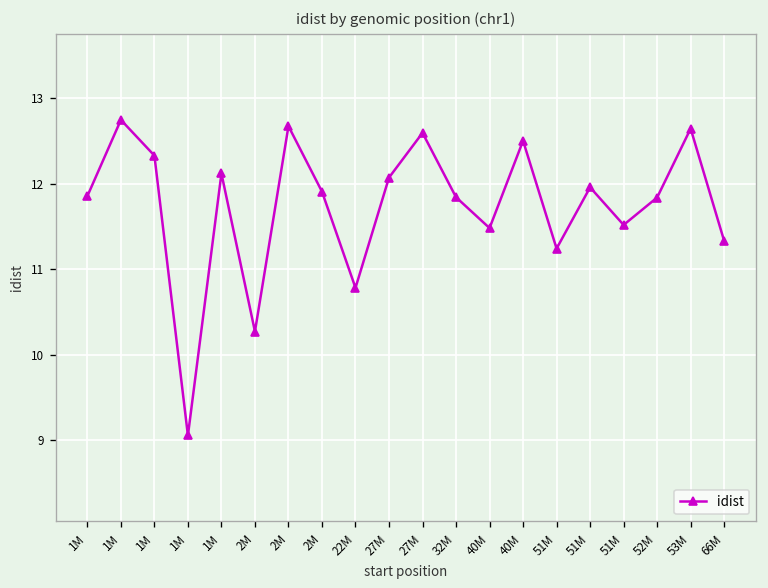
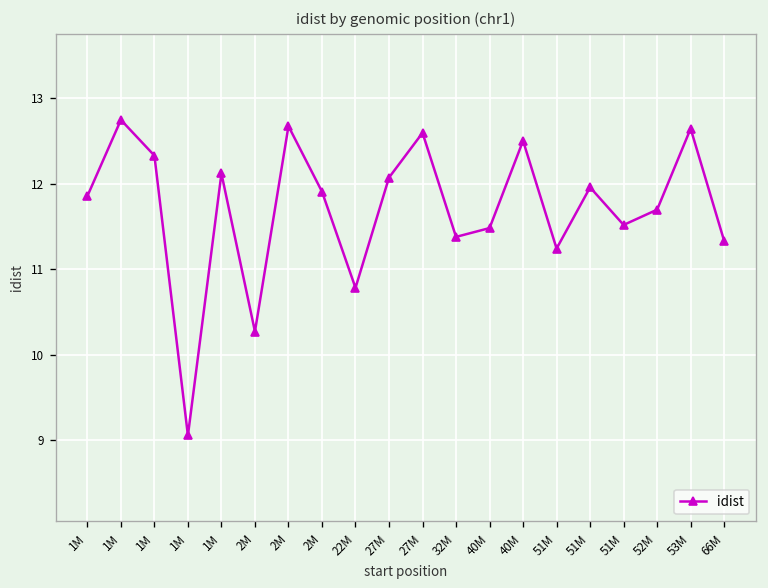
  {
    "22M": 10.8,
-   "32M": 11.8,
-   "52M": 11.8,
+   "32M": 11.4,
+   "52M": 11.7,
    "53M": 12.6,
    "66M": 11.3
  }
